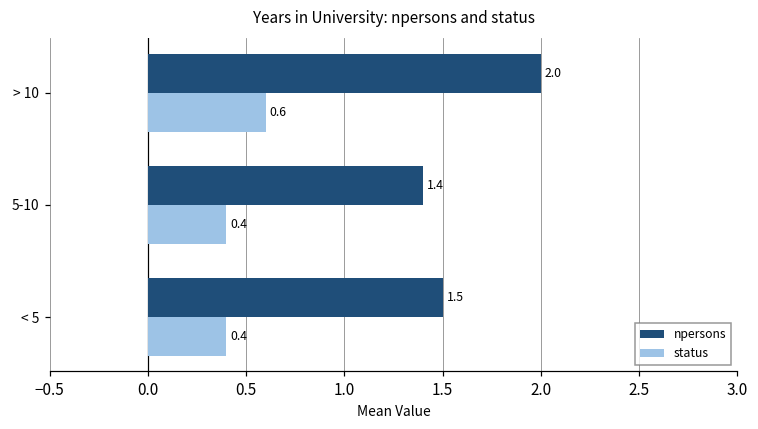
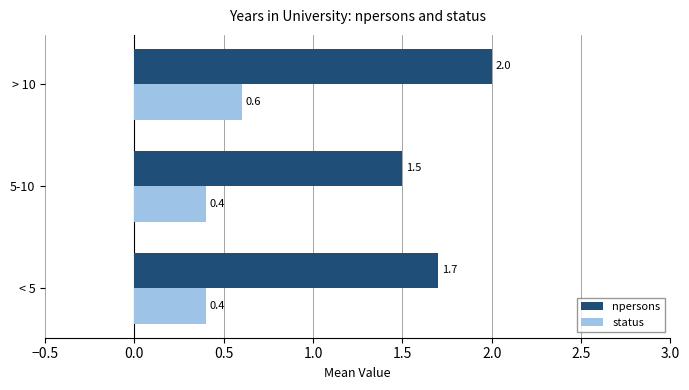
  {
    "npersons": {
      "> 10": 2.0,
-     "5-10": 1.4,
-     "< 5": 1.5
+     "5-10": 1.5,
+     "< 5": 1.7
    },
    "status": {
      "> 10": 0.6,
      "5-10": 0.4,
      "< 5": 0.4
    }
  }
